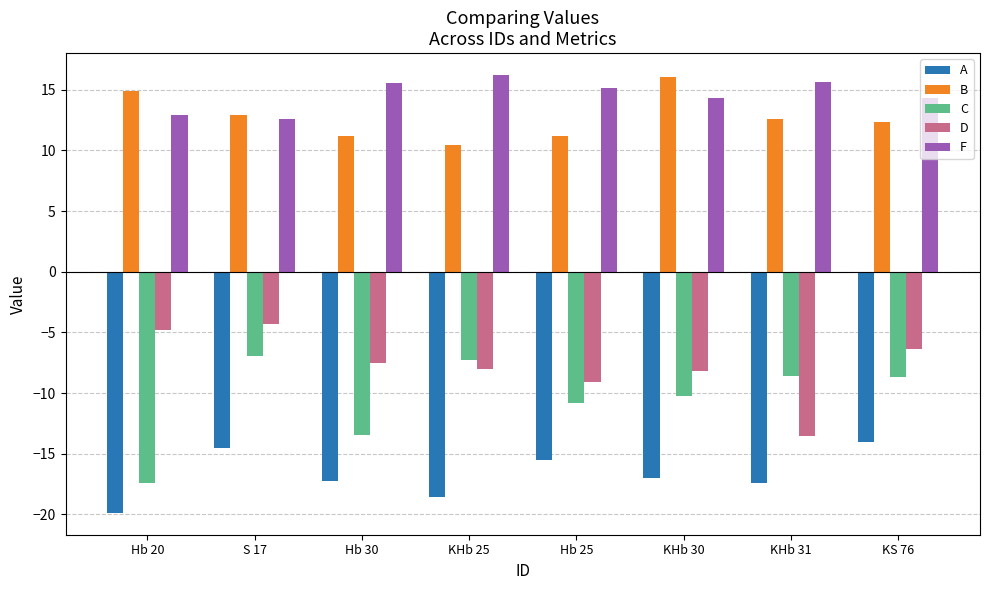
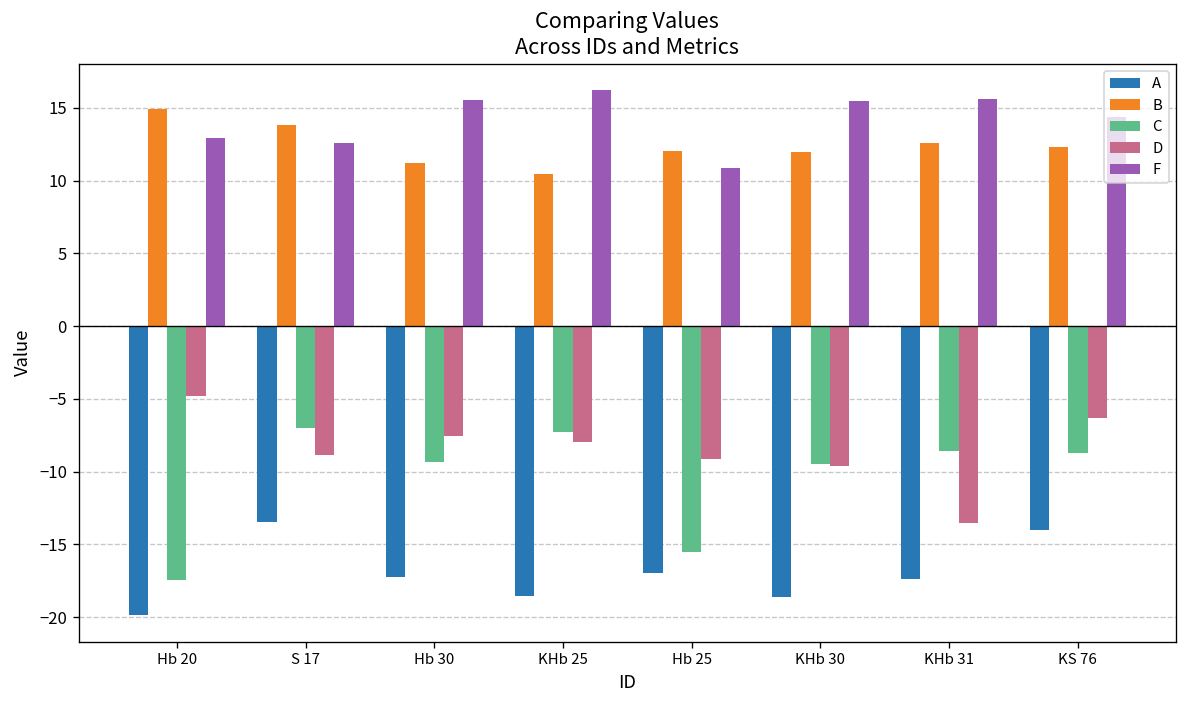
  {
    "A": {
      "Hb 20": -19.9,
-     "S 17": -14.5,
+     "S 17": -13.5,
      "Hb 30": -17.2,
      "KHb 25": -18.6,
-     "Hb 25": -15.5,
-     "KHb 30": -17.0,
+     "Hb 25": -17.0,
+     "KHb 30": -18.6,
      "KHb 31": -17.4,
      "KS 76": -14.0
    },
    "B": {
      "Hb 20": 14.9,
-     "S 17": 12.9,
+     "S 17": 13.8,
      "Hb 30": 11.2,
      "KHb 25": 10.4,
-     "Hb 25": 11.2,
-     "KHb 30": 16.1,
+     "Hb 25": 12.0,
+     "KHb 30": 12.0,
      "KHb 31": 12.6,
      "KS 76": 12.3
    },
    "C": {
      "Hb 20": -17.4,
      "S 17": -7.0,
-     "Hb 30": -13.5,
+     "Hb 30": -9.4,
      "KHb 25": -7.3,
-     "Hb 25": -10.8,
-     "KHb 30": -10.2,
+     "Hb 25": -15.5,
+     "KHb 30": -9.5,
      "KHb 31": -8.6,
      "KS 76": -8.7
    },
    "D": {
      "Hb 20": -4.8,
-     "S 17": -4.3,
+     "S 17": -8.9,
      "Hb 30": -7.5,
      "KHb 25": -8.0,
      "Hb 25": -9.1,
-     "KHb 30": -8.2,
+     "KHb 30": -9.6,
      "KHb 31": -13.5,
      "KS 76": -6.3
    },
    "F": {
      "Hb 20": 12.9,
      "S 17": 12.6,
      "Hb 30": 15.6,
      "KHb 25": 16.2,
-     "Hb 25": 15.1,
-     "KHb 30": 14.3,
+     "Hb 25": 10.8,
+     "KHb 30": 15.5,
      "KHb 31": 15.6
    }
  }
